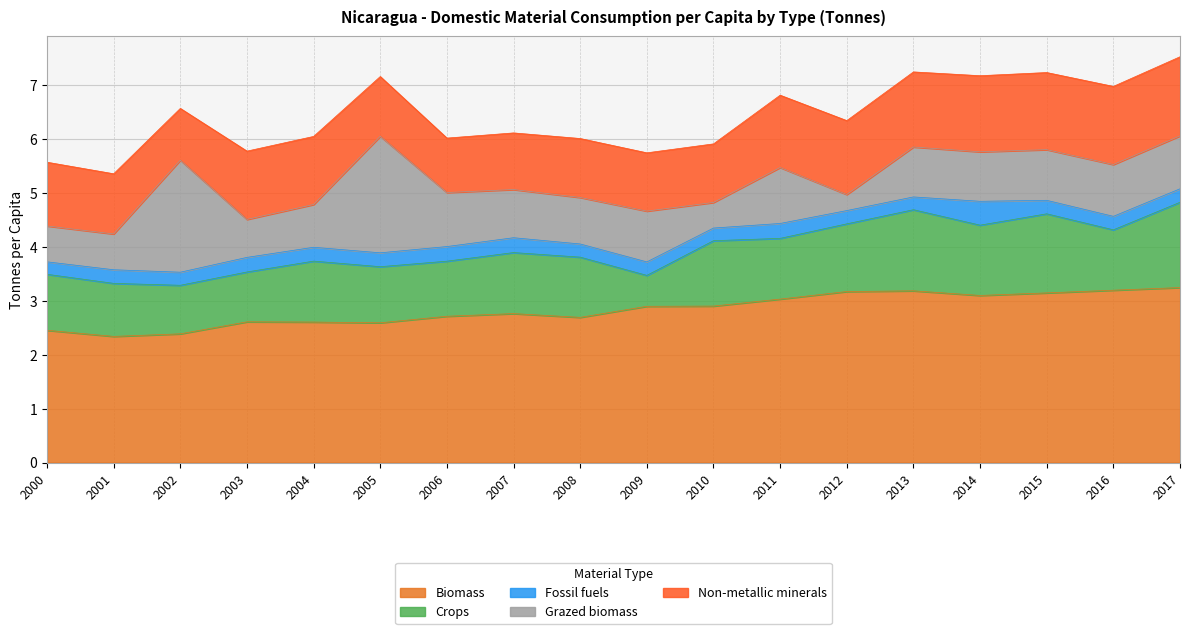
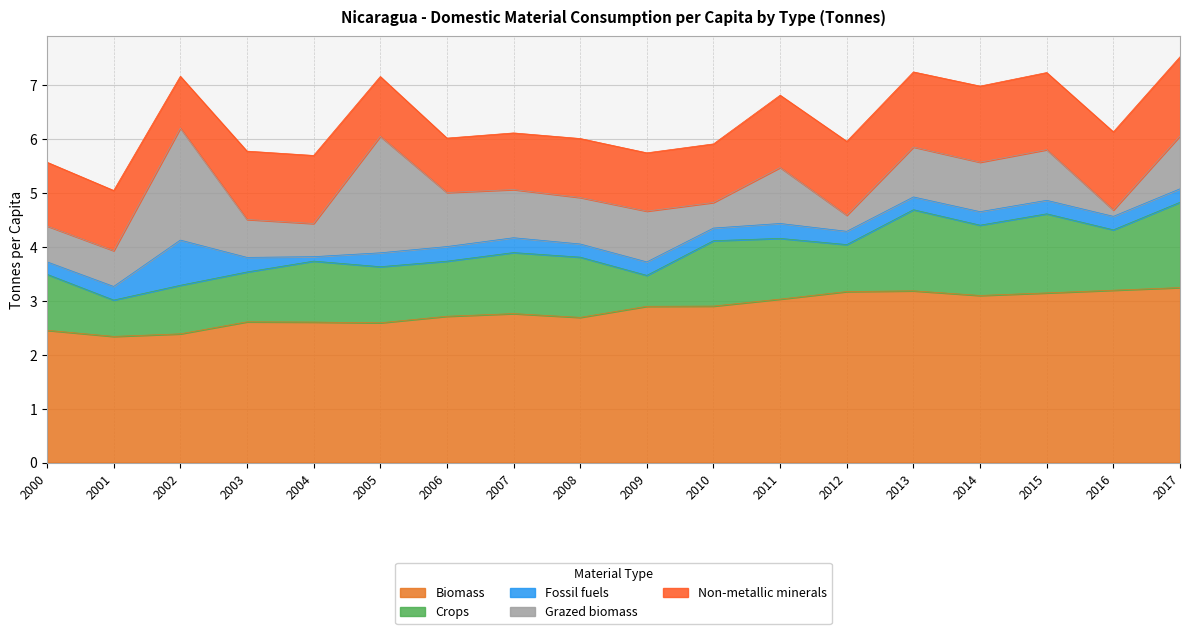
  {
    "Crops": {
      "2000": 1.0,
-     "2001": 1.0,
+     "2001": 0.7,
      "2002": 0.9,
      "2003": 0.9,
      "2004": 1.1,
      "2005": 1.0,
      "2006": 1.0,
      "2007": 1.1,
      "2008": 1.1,
      "2009": 0.6,
      "2010": 1.2,
      "2011": 1.1,
-     "2012": 1.3,
+     "2012": 0.9,
      "2013": 1.5,
      "2014": 1.3,
      "2015": 1.5,
      "2016": 1.1,
      "2017": 1.6
    },
    "Fossil fuels": {
      "2000": 0.2,
      "2001": 0.3,
-     "2002": 0.2,
+     "2002": 0.8,
      "2003": 0.3,
-     "2004": 0.3,
+     "2004": 0.1,
      "2005": 0.3,
      "2006": 0.3,
      "2007": 0.3,
      "2008": 0.2,
      "2009": 0.3,
      "2010": 0.2,
      "2011": 0.3,
      "2012": 0.2,
      "2013": 0.2,
-     "2014": 0.4,
+     "2014": 0.3,
      "2015": 0.3,
      "2016": 0.3,
      "2017": 0.3
    },
    "Grazed biomass": {
      "2000": 0.7,
      "2001": 0.7,
      "2002": 2.1,
      "2003": 0.7,
-     "2004": 0.8,
+     "2004": 0.6,
      "2005": 2.2,
      "2006": 1.0,
      "2007": 0.9,
      "2008": 0.9,
      "2009": 0.9,
      "2010": 0.5,
      "2011": 1.0,
      "2012": 0.3,
      "2013": 0.9,
      "2014": 0.9,
      "2015": 0.9,
-     "2016": 1.0,
+     "2016": 0.1,
      "2017": 1.0
    }
  }
